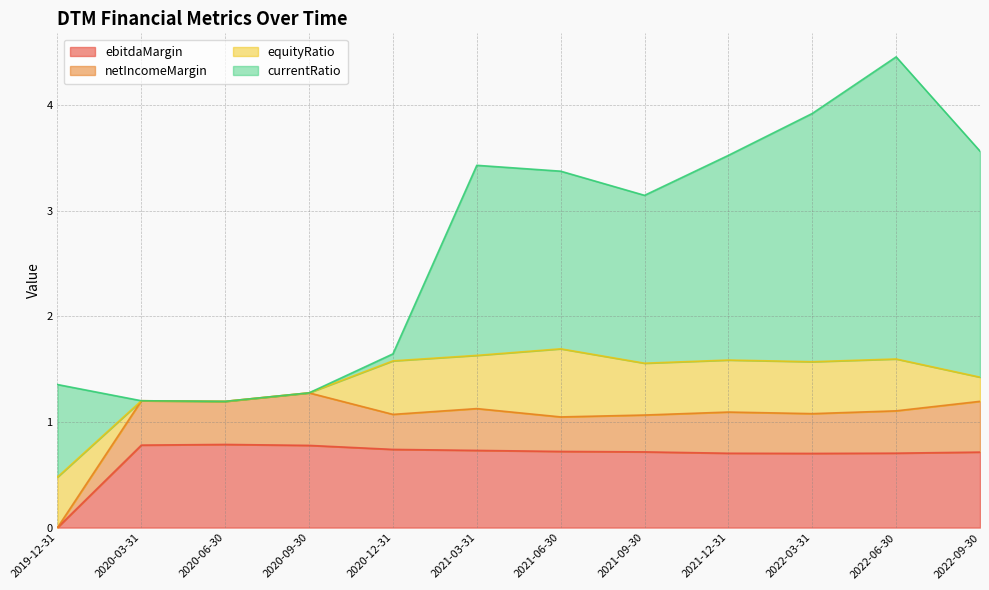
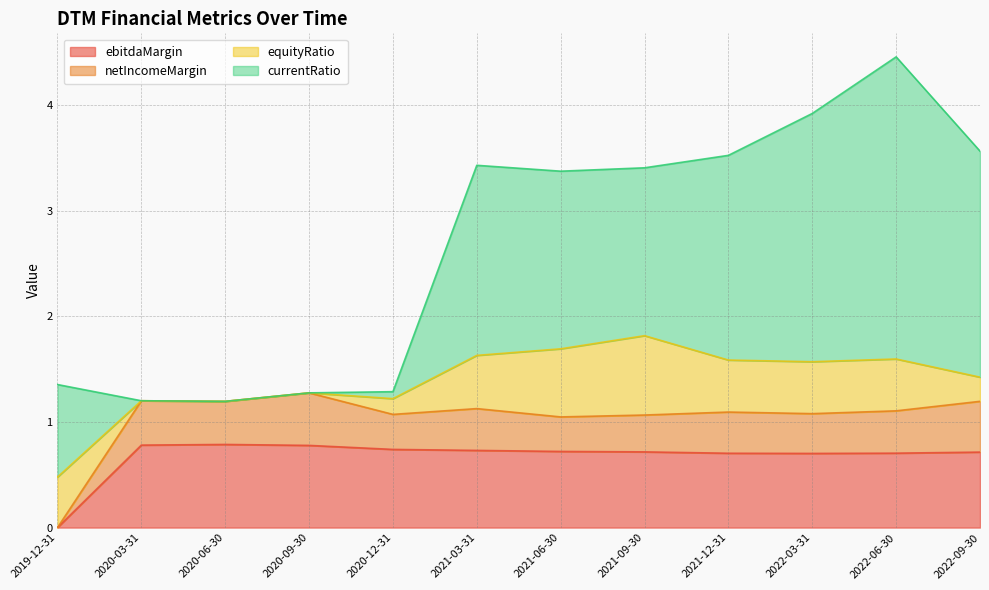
  {
    "equityRatio": {
      "2019-12-31": 0.48,
-     "2020-12-31": 0.51,
+     "2020-12-31": 0.15,
      "2021-03-31": 0.50,
      "2021-06-30": 0.64,
-     "2021-09-30": 0.49,
+     "2021-09-30": 0.75,
      "2021-12-31": 0.49,
      "2022-03-31": 0.49,
      "2022-06-30": 0.49,
      "2022-09-30": 0.23
    },
    "currentRatio": {
      "2019-12-31": 0.88,
      "2020-12-31": 0.07,
      "2021-03-31": 1.80,
      "2021-06-30": 1.68,
      "2021-09-30": 1.59,
      "2021-12-31": 1.94,
      "2022-03-31": 2.35,
      "2022-06-30": 2.86,
      "2022-09-30": 2.14
    }
  }
